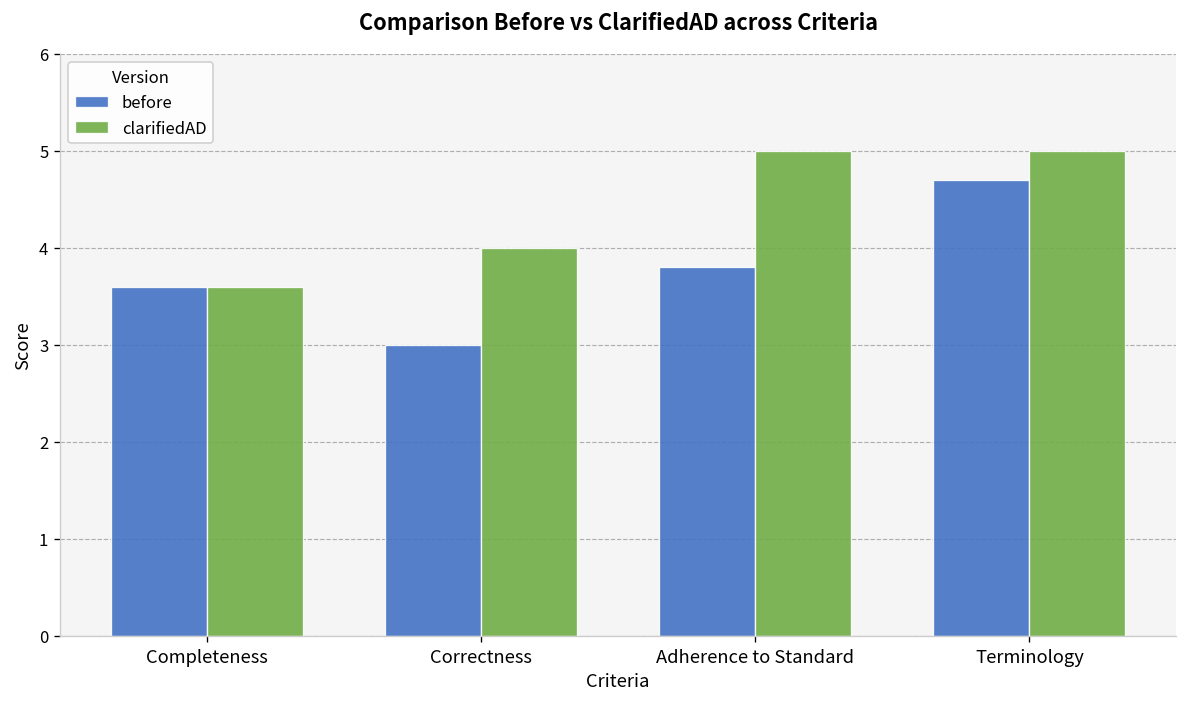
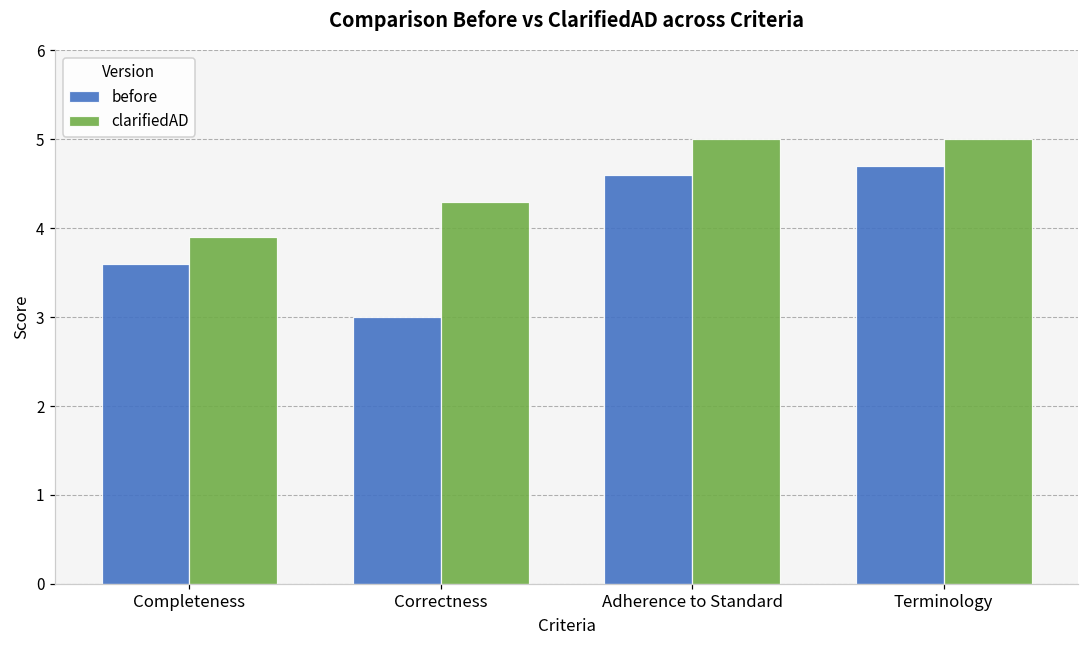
  {
    "before": {
      "Completeness": 3.6,
      "Correctness": 3.0,
-     "Adherence to Standard": 3.8,
+     "Adherence to Standard": 4.6,
      "Terminology": 4.7
    },
    "clarifiedAD": {
-     "Completeness": 3.6,
-     "Correctness": 4.0,
+     "Completeness": 3.9,
+     "Correctness": 4.3,
      "Adherence to Standard": 5.0,
      "Terminology": 5.0
    }
  }
